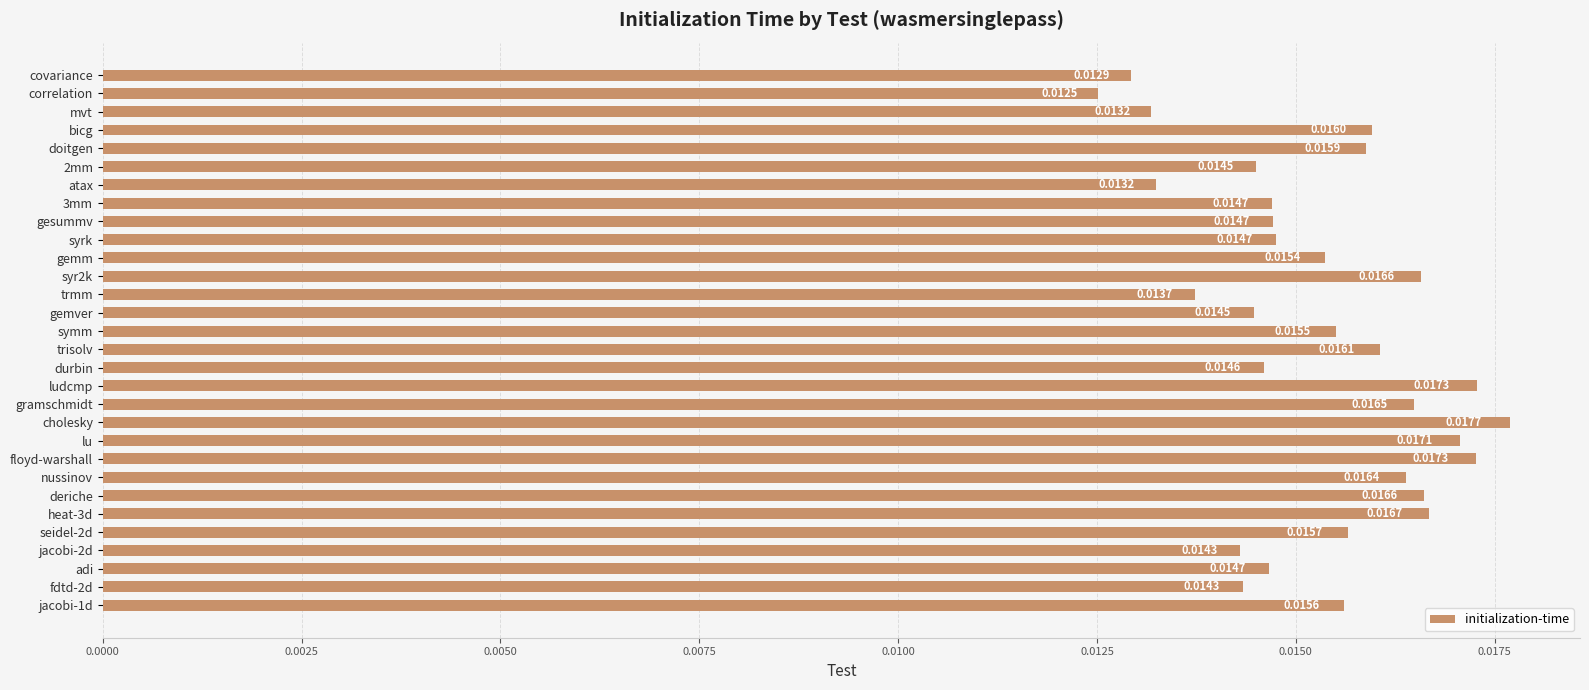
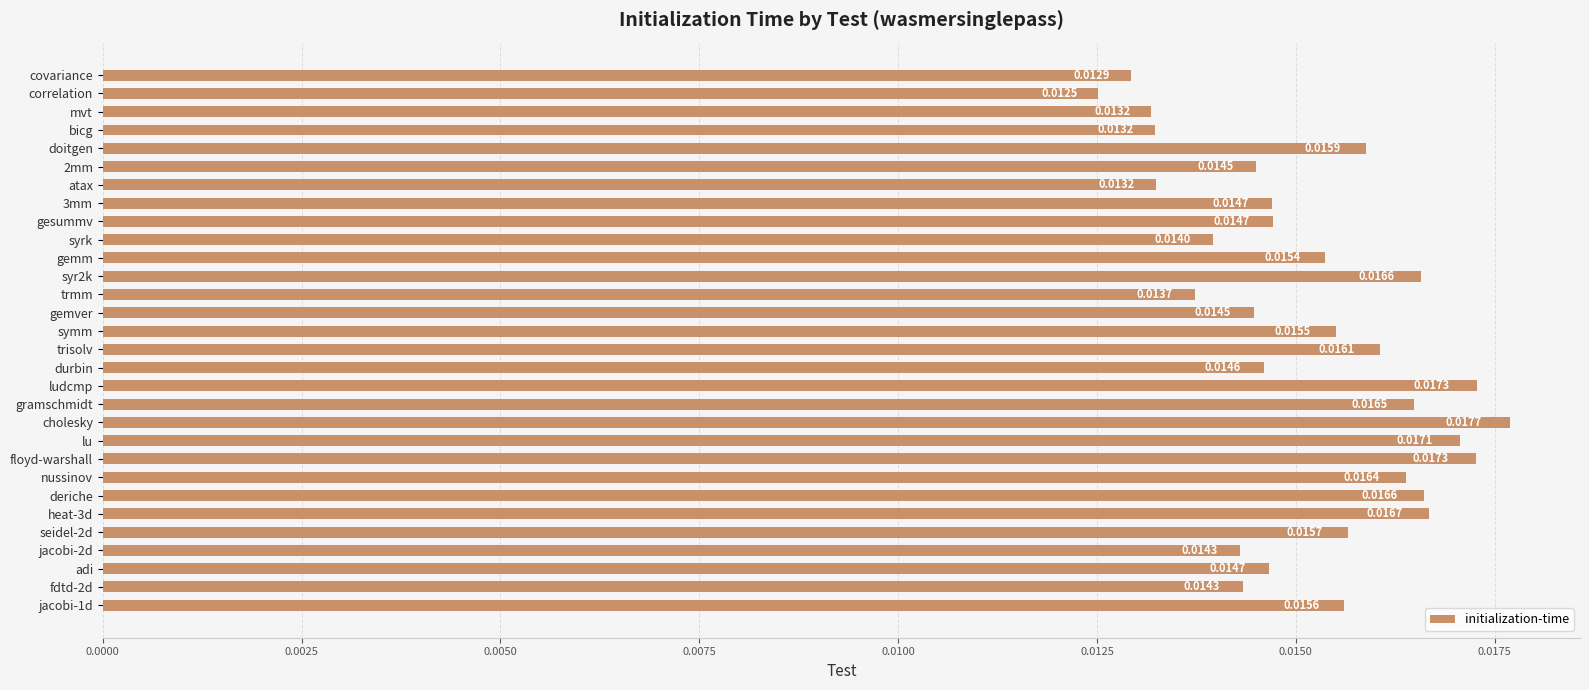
  {
    "covariance": 0.0129,
    "correlation": 0.0125,
    "mvt": 0.0132,
-   "bicg": 0.0160,
+   "bicg": 0.0132,
    "doitgen": 0.0159,
    "2mm": 0.0145,
    "atax": 0.0132,
    "3mm": 0.0147,
    "gesummv": 0.0147,
-   "syrk": 0.0147,
+   "syrk": 0.0140,
    "gemm": 0.0154,
    "syr2k": 0.0166,
    "trmm": 0.0137,
    "gemver": 0.0145,
    "symm": 0.0155,
    "trisolv": 0.0161,
    "durbin": 0.0146,
    "ludcmp": 0.0173,
    "gramschmidt": 0.0165,
    "cholesky": 0.0177,
    "lu": 0.0171,
    "floyd-warshall": 0.0173,
    "nussinov": 0.0164,
    "deriche": 0.0166,
    "heat-3d": 0.0167,
    "seidel-2d": 0.0157,
    "jacobi-2d": 0.0143,
    "adi": 0.0147,
    "fdtd-2d": 0.0143,
    "jacobi-1d": 0.0156
  }
